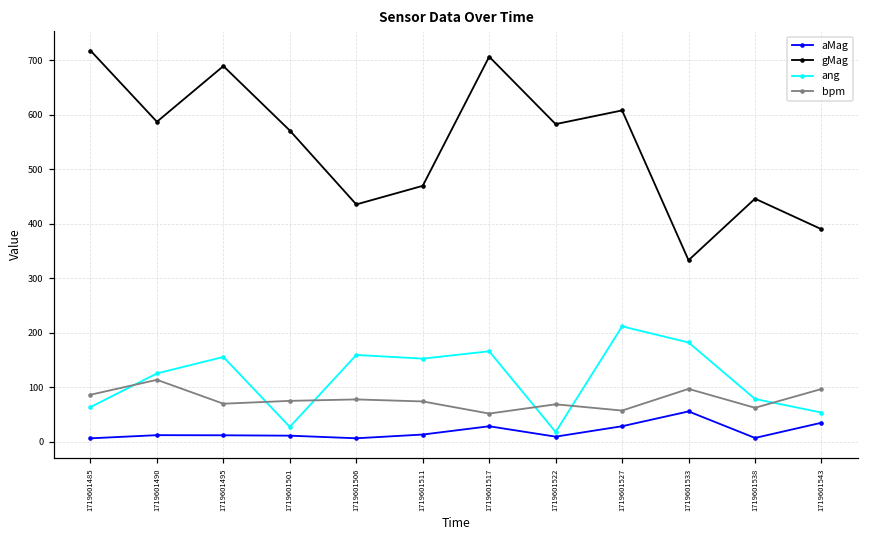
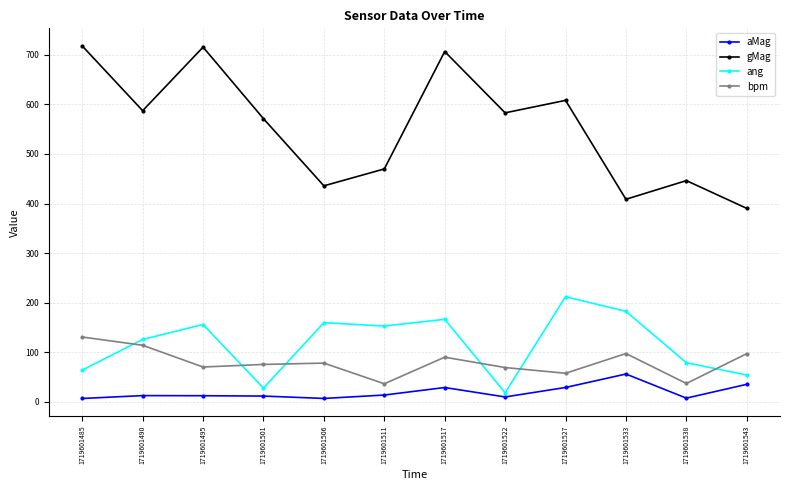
  {
    "aMag": {
      "1719601485": 10,
      "1719601490": 10,
      "1719601495": 10,
      "1719601501": 10,
      "1719601506": 10,
      "1719601511": 10,
      "1719601517": 30,
      "1719601522": 10,
      "1719601527": 30,
      "1719601533": 60,
      "1719601538": 10,
      "1719601543": 30
    },
    "gMag": {
      "1719601485": 720,
      "1719601490": 590,
-     "1719601495": 690,
+     "1719601495": 720,
      "1719601501": 570,
      "1719601506": 440,
      "1719601511": 470,
      "1719601517": 710,
      "1719601522": 580,
      "1719601527": 610,
-     "1719601533": 330,
+     "1719601533": 410,
      "1719601538": 450,
      "1719601543": 390
    },
    "ang": {
      "1719601485": 60,
      "1719601490": 130,
      "1719601495": 160,
      "1719601501": 30,
      "1719601506": 160,
      "1719601511": 150,
      "1719601517": 170,
      "1719601522": 20,
      "1719601527": 210,
      "1719601533": 180,
      "1719601538": 80,
      "1719601543": 50
    },
    "bpm": {
-     "1719601485": 90,
+     "1719601485": 130,
      "1719601490": 110,
      "1719601495": 70,
      "1719601501": 80,
      "1719601506": 80,
-     "1719601511": 70,
-     "1719601517": 50,
+     "1719601511": 40,
+     "1719601517": 90,
      "1719601522": 70,
      "1719601527": 60,
      "1719601533": 100,
-     "1719601538": 60,
+     "1719601538": 40,
      "1719601543": 100
    }
  }
